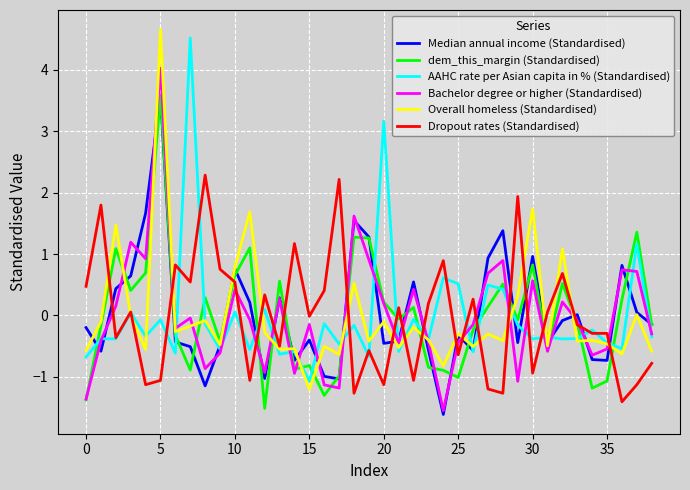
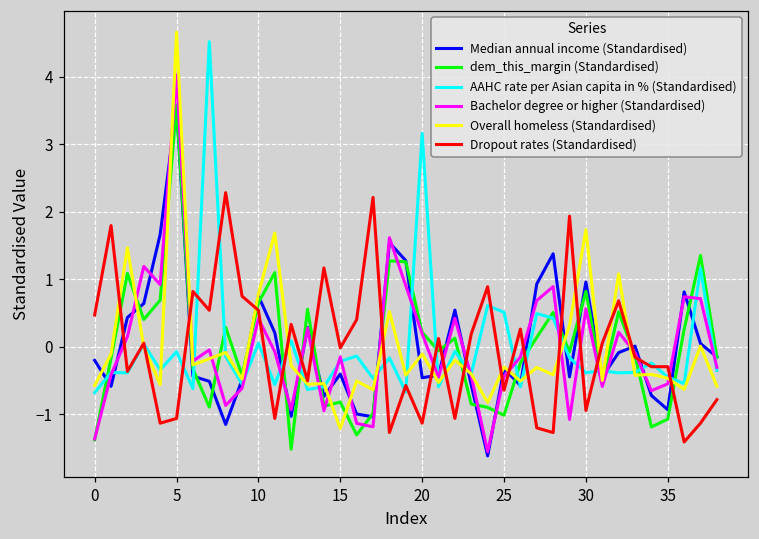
  {
    "Median annual income (Standardised)": {
      "0": -0.2,
      "15": -0.4,
      "20": -0.5,
      "30": 1.0,
-     "35": -0.7
+     "35": -0.9
    },
    "dem_this_margin (Standardised)": {
      "10": 0.7,
      "15": -0.8,
      "25": -1.0,
      "30": 0.8,
      "35": -1.1
    },
    "AAHC rate per Asian capita in % (Standardised)": {
      "0": -0.7,
      "5": -0.1,
      "10": 0.1,
-     "15": -1.1,
+     "15": -0.2,
      "20": 3.2,
      "25": 0.5,
      "30": -0.4
    },
    "Bachelor degree or higher (Standardised)": {
      "5": 4.0,
      "10": 0.4,
      "15": -0.1,
      "25": -0.4,
      "30": 0.6,
      "35": -0.5
    },
    "Overall homeless (Standardised)": {
      "0": -0.6,
      "5": 4.7,
      "15": -1.2,
      "20": -0.1,
      "30": 1.7
    },
    "Dropout rates (Standardised)": {
      "0": 0.5,
      "5": -1.1,
      "10": 0.5,
      "15": 0.0,
      "20": -1.1,
      "25": -0.6,
      "30": -0.9,
      "35": -0.3
    }
  }
